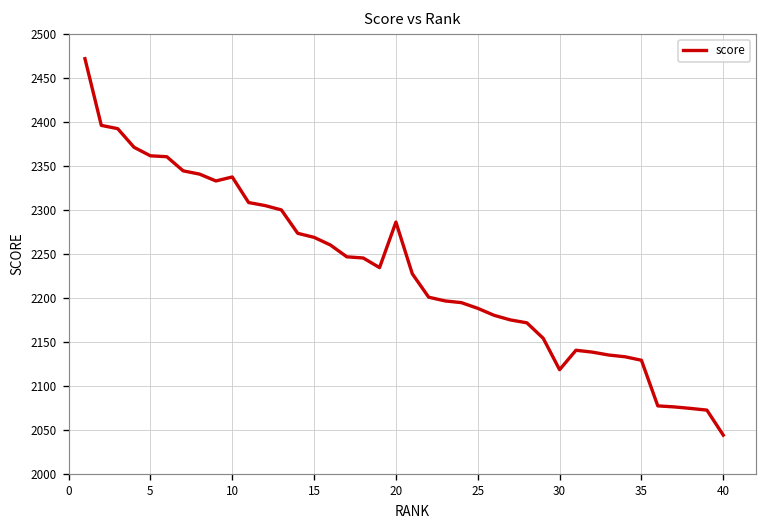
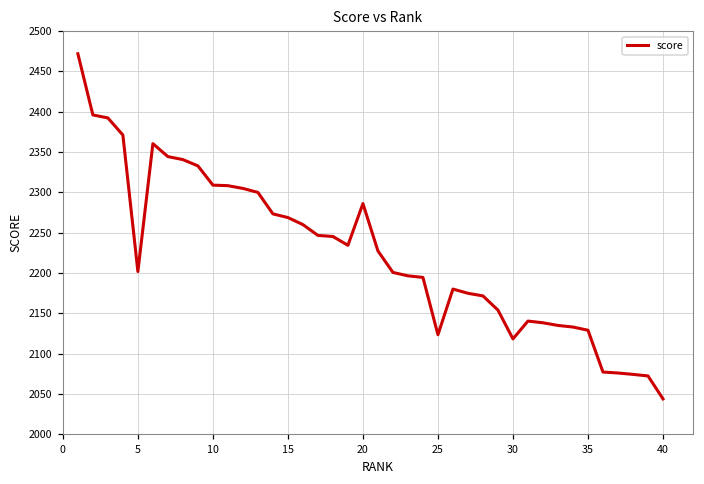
  {
-   "5": 2360,
-   "10": 2340,
+   "5": 2200,
+   "10": 2310,
    "15": 2270,
    "20": 2290,
-   "25": 2190,
+   "25": 2120,
    "30": 2120,
    "35": 2130,
    "40": 2040
  }
